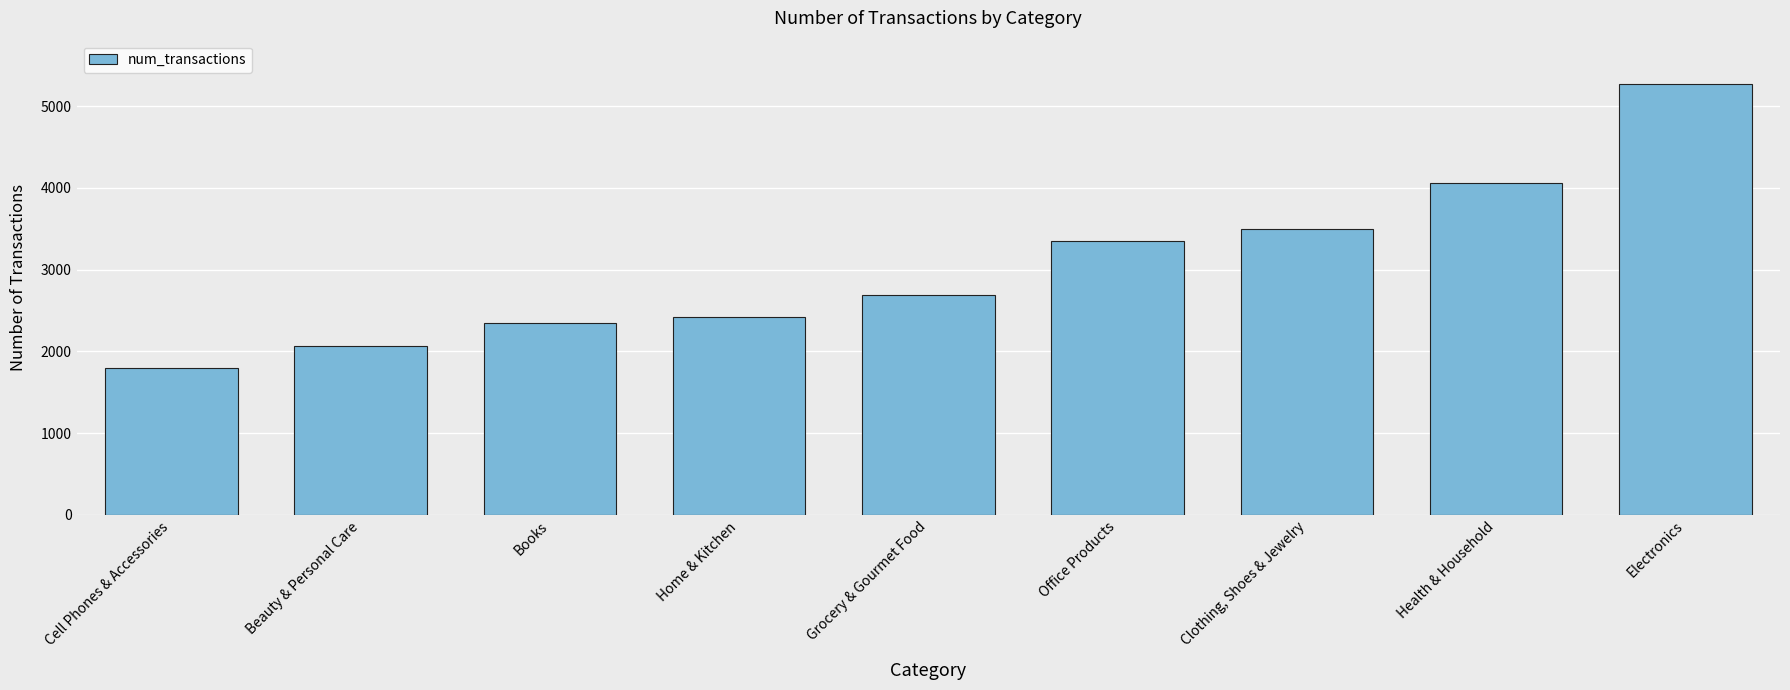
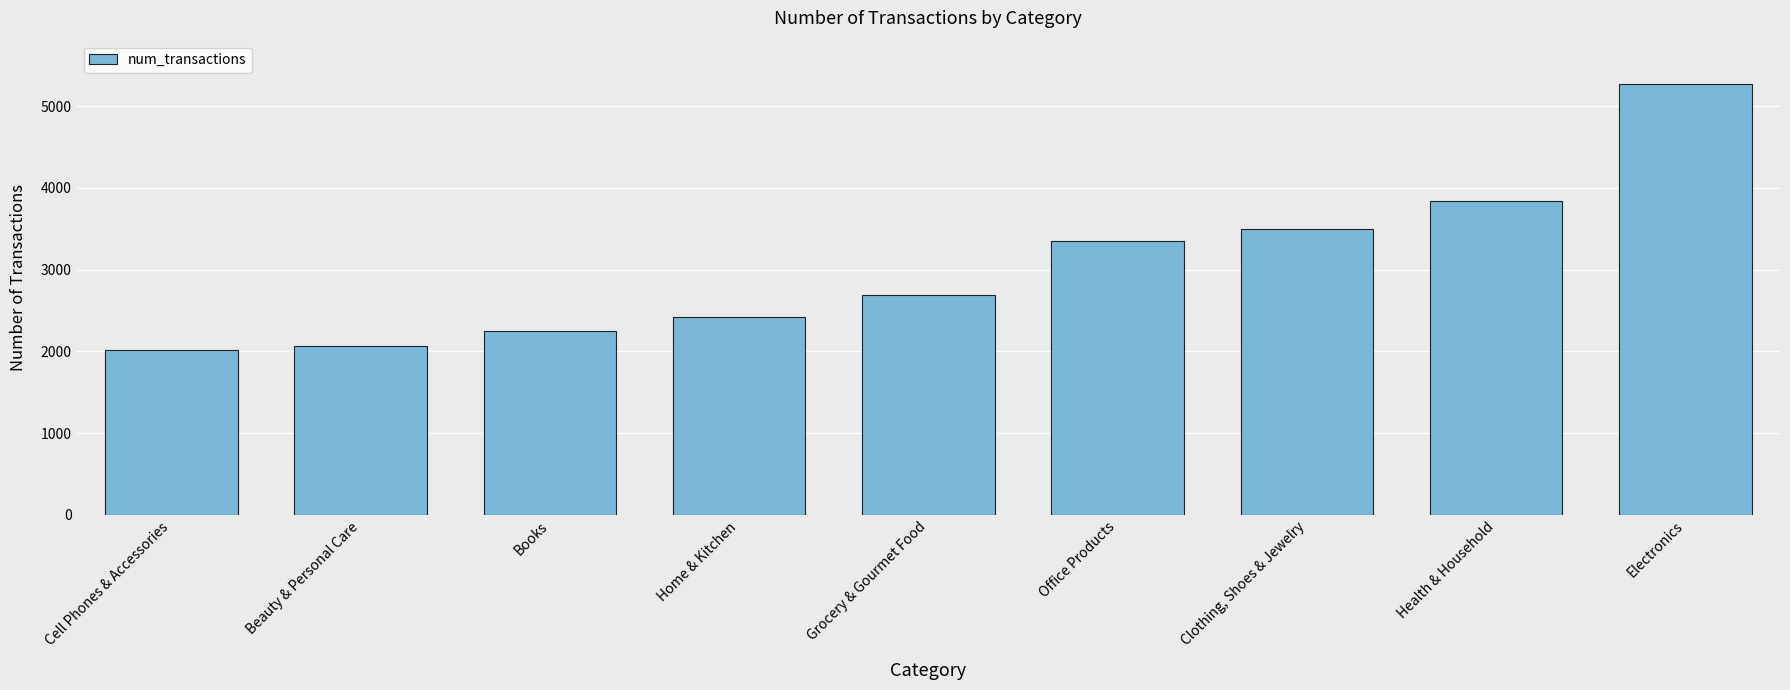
  {
-   "Cell Phones & Accessories": 1800,
+   "Cell Phones & Accessories": 2000,
    "Beauty & Personal Care": 2100,
-   "Books": 2300,
+   "Books": 2200,
    "Home & Kitchen": 2400,
    "Grocery & Gourmet Food": 2700,
    "Office Products": 3400,
    "Clothing, Shoes & Jewelry": 3500,
-   "Health & Household": 4100,
+   "Health & Household": 3800,
    "Electronics": 5300
  }
